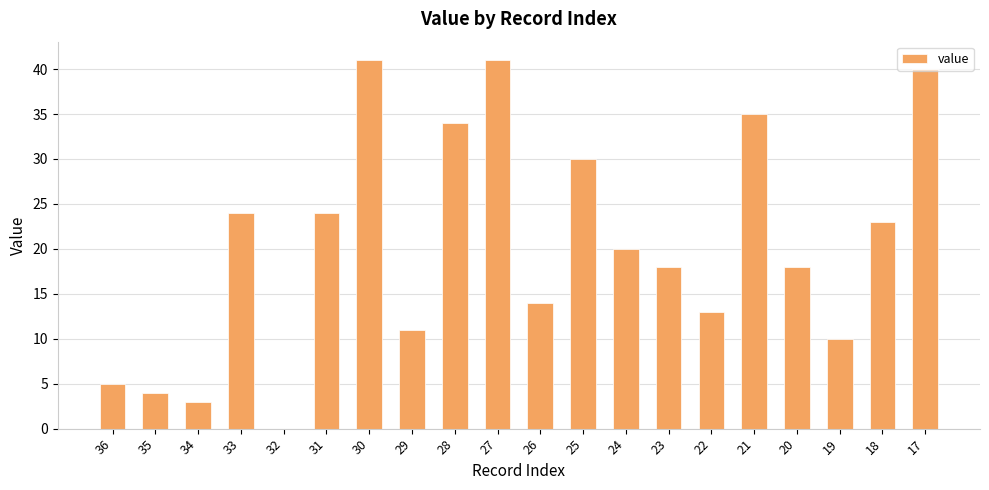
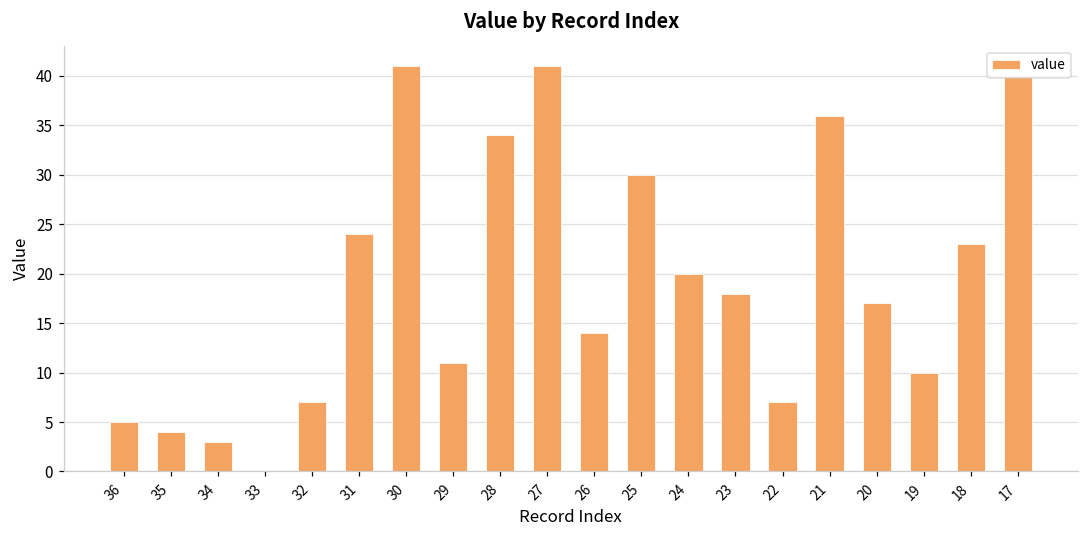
  {
    "36": 5,
    "35": 4,
    "34": 3,
-   "33": 24,
-   "32": 0,
+   "33": 0,
+   "32": 7,
    "31": 24,
    "30": 41,
    "29": 11,
    "28": 34,
    "27": 41,
    "26": 14,
    "25": 30,
    "24": 20,
    "23": 18,
-   "22": 13,
-   "21": 35,
-   "20": 18,
+   "22": 7,
+   "21": 36,
+   "20": 17,
    "19": 10,
    "18": 23
  }
